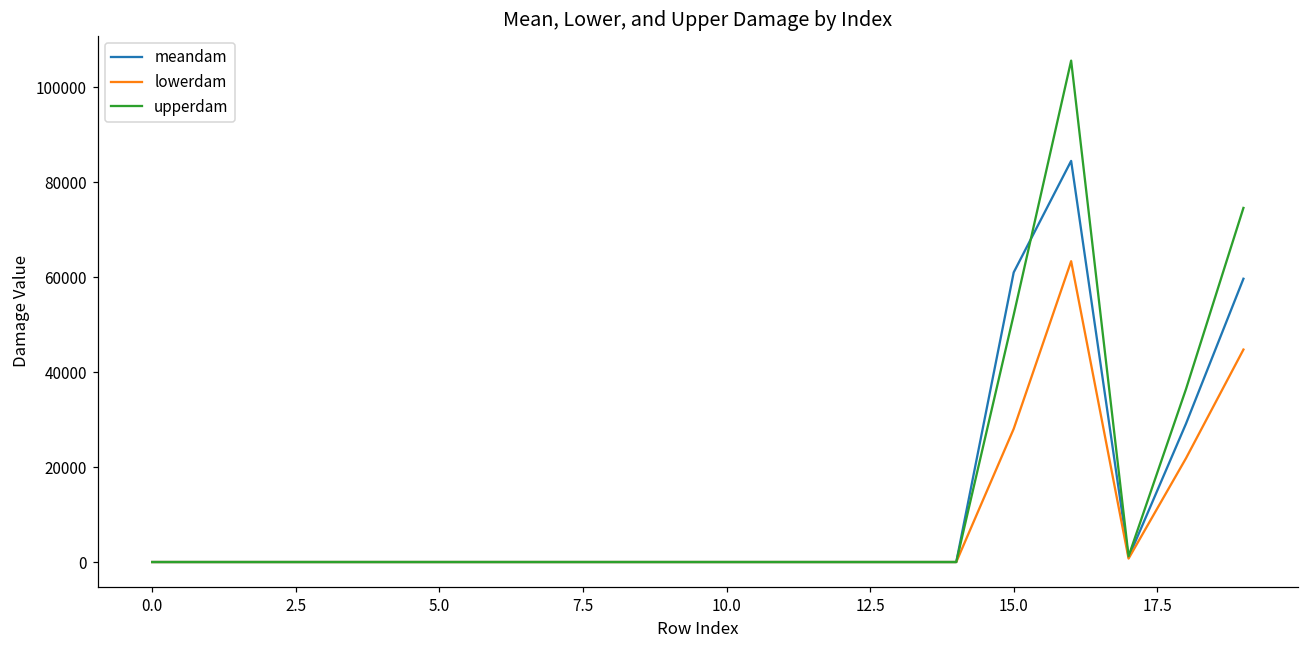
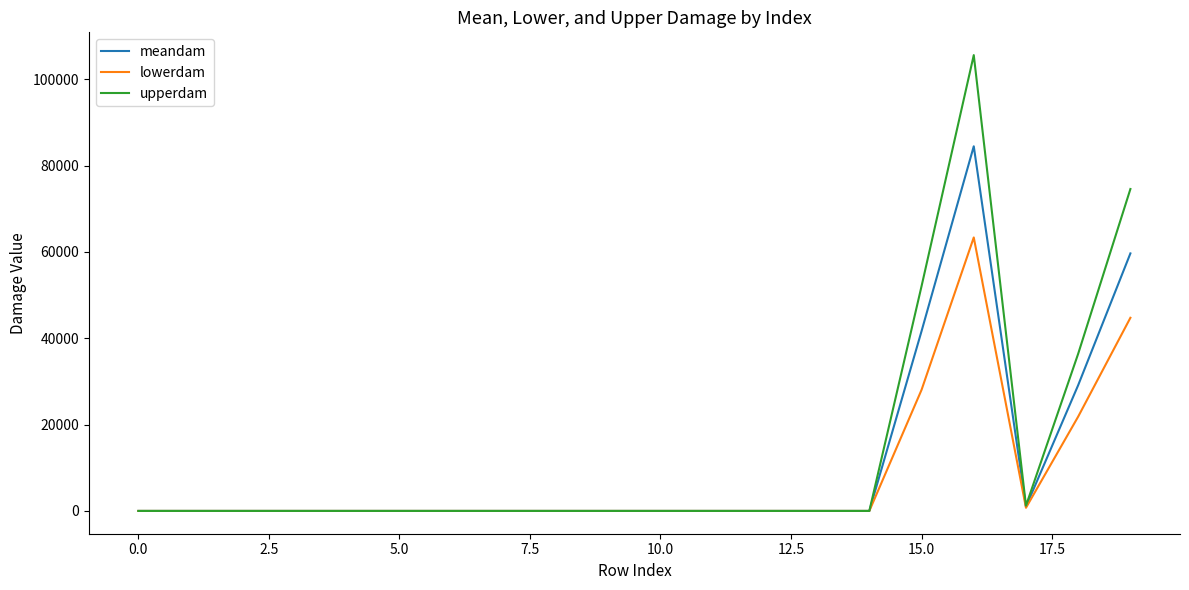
  {
    "meandam": {
-     "15.0": 61000
+     "15.0": 42000
    },
    "lowerdam": {
      "15.0": 28000
    },
    "upperdam": {
      "15.0": 52000
    }
  }
